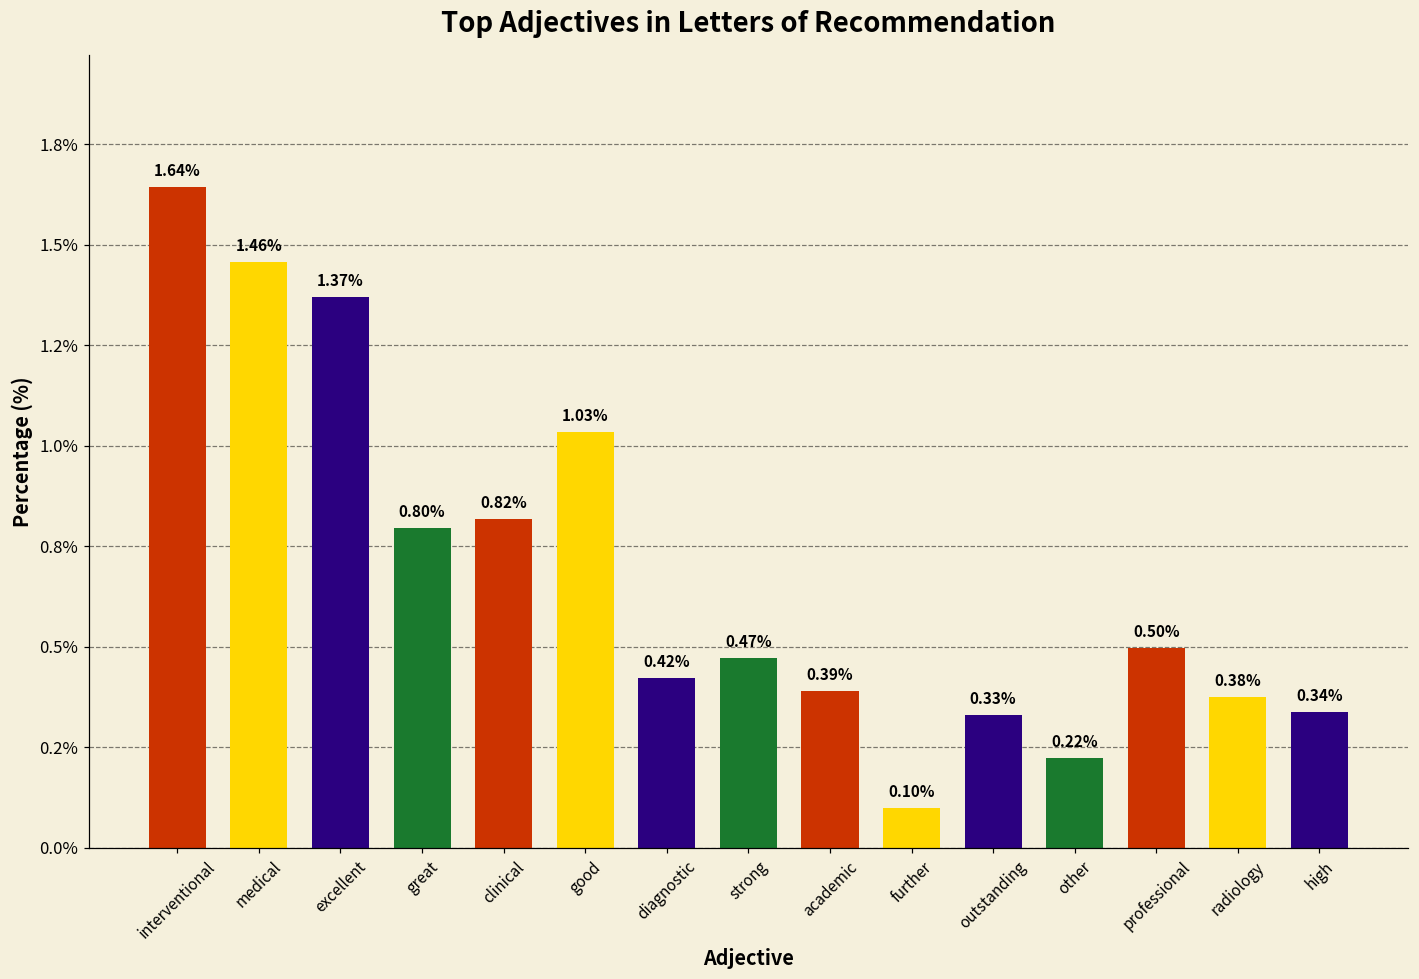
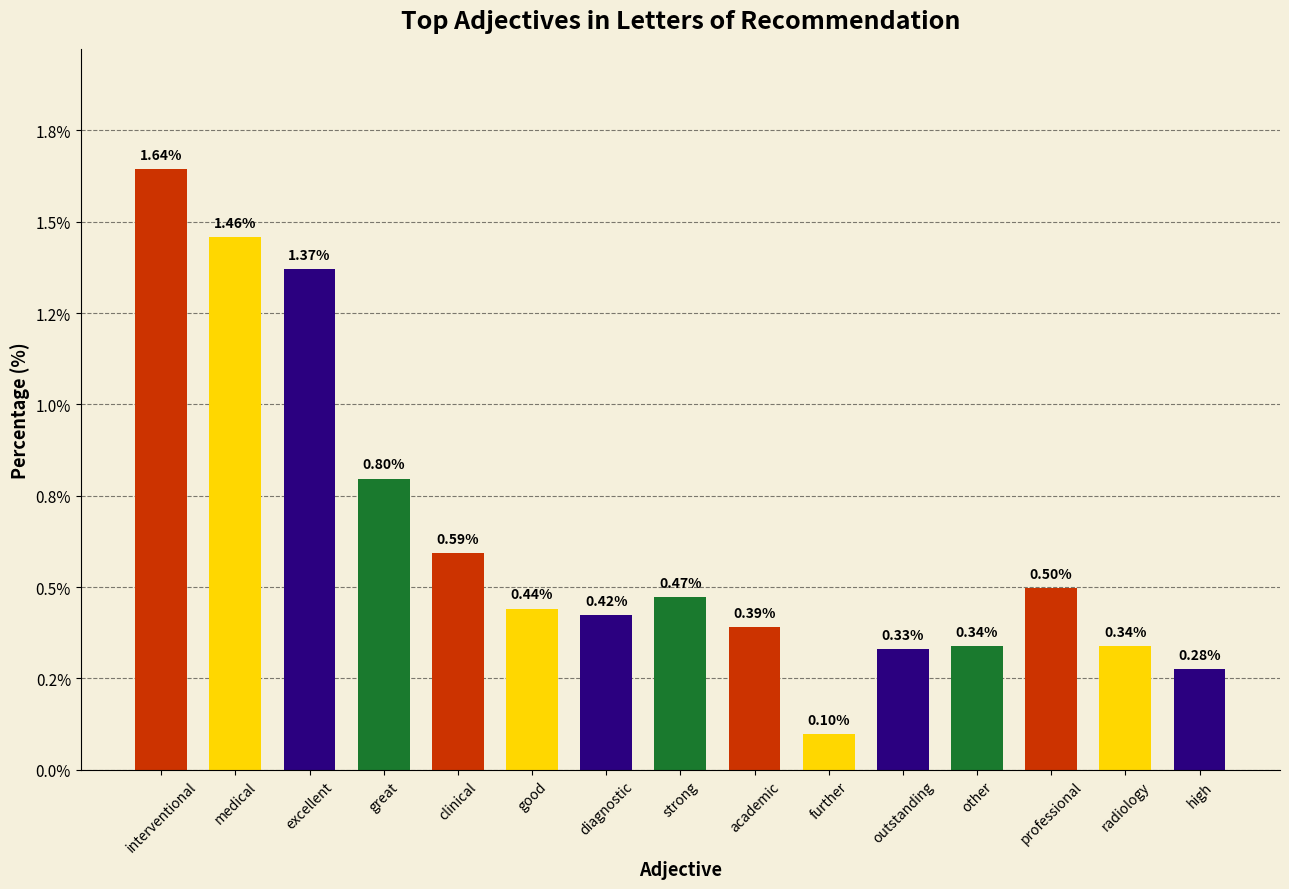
  {
    "interventional": "1.64%",
    "medical": "1.46%",
    "excellent": "1.37%",
    "great": "0.80%",
-   "clinical": "0.82%",
-   "good": "1.03%",
+   "clinical": "0.59%",
+   "good": "0.44%",
    "diagnostic": "0.42%",
    "strong": "0.47%",
    "academic": "0.39%",
    "further": "0.10%",
    "outstanding": "0.33%",
-   "other": "0.22%",
+   "other": "0.34%",
    "professional": "0.50%",
-   "radiology": "0.38%",
-   "high": "0.34%"
+   "radiology": "0.34%",
+   "high": "0.28%"
  }
